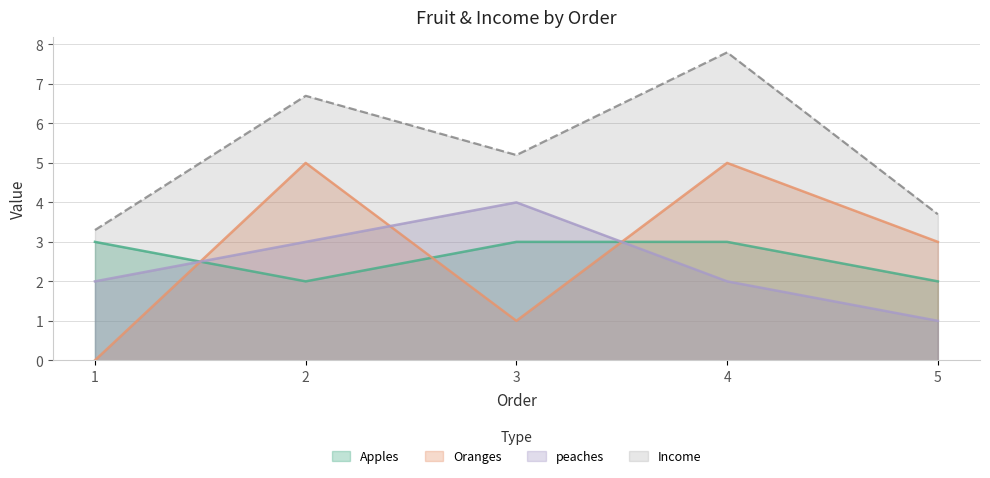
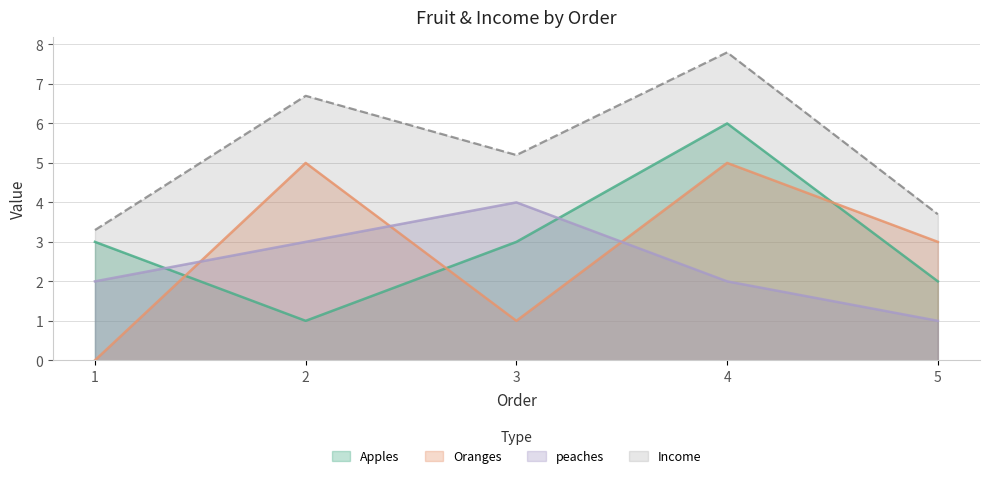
  {
    "Apples": {
      "1": 3,
-     "2": 2,
+     "2": 1,
      "3": 3,
-     "4": 3,
+     "4": 6,
      "5": 2
    }
  }
